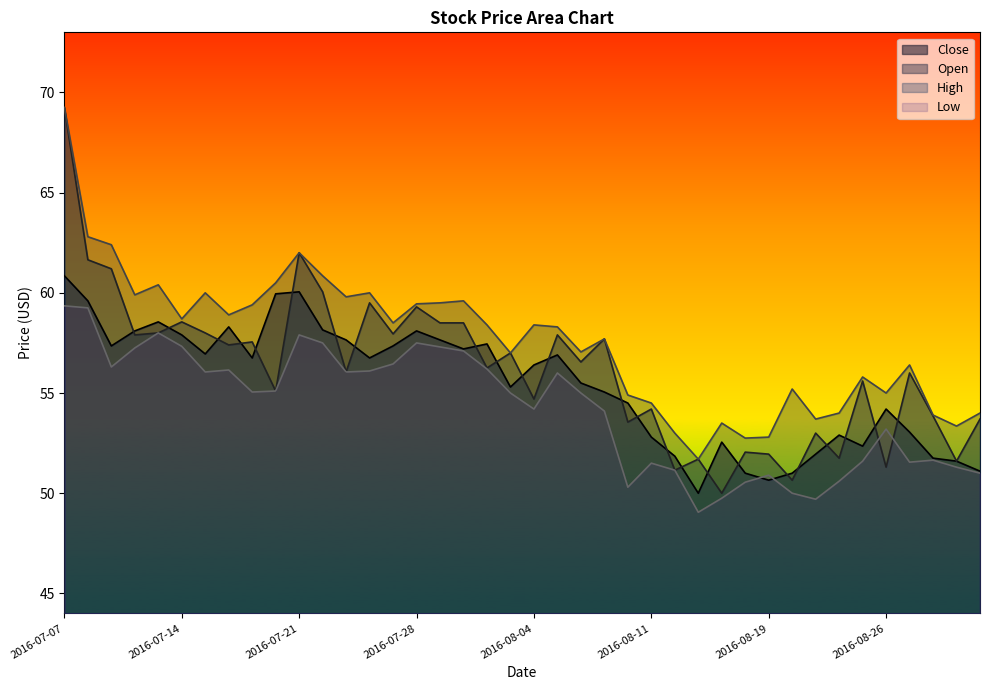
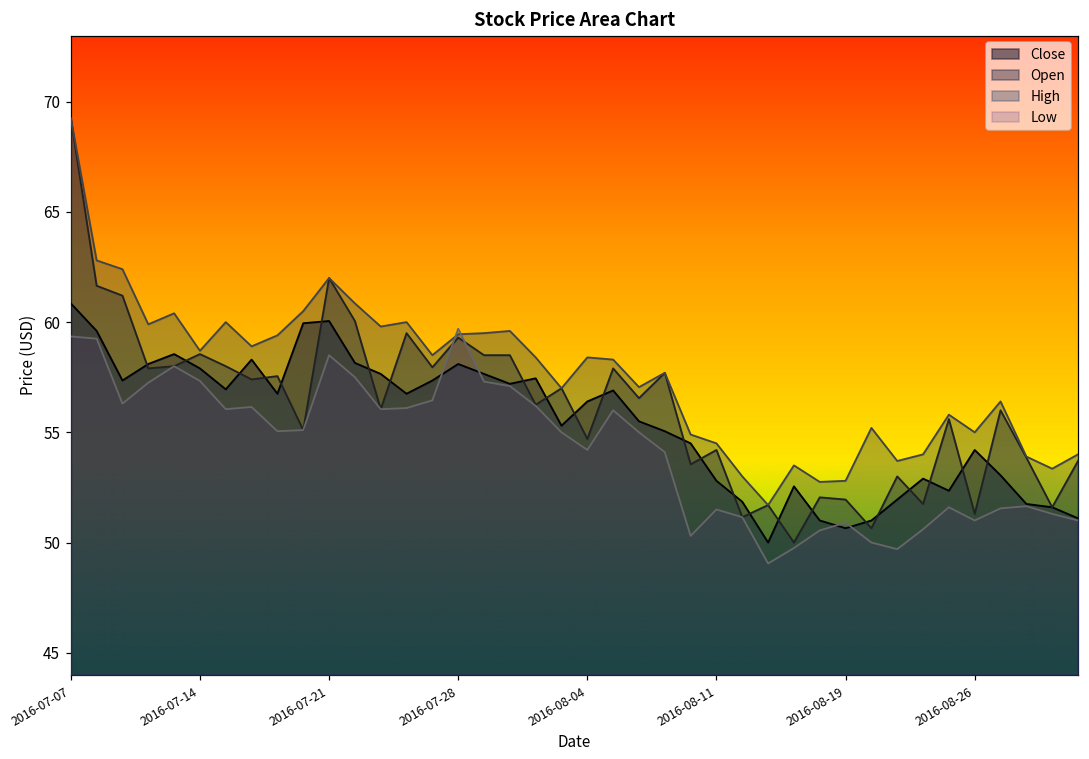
  {
    "Low": {
      "2016-07-07": 59.3,
      "2016-07-14": 57.3,
-     "2016-07-21": 57.9,
-     "2016-07-28": 57.5,
+     "2016-07-21": 58.5,
+     "2016-07-28": 59.7,
      "2016-08-04": 54.2,
      "2016-08-11": 51.5,
      "2016-08-19": 50.9,
-     "2016-08-26": 53.2
+     "2016-08-26": 51.0
    }
  }
